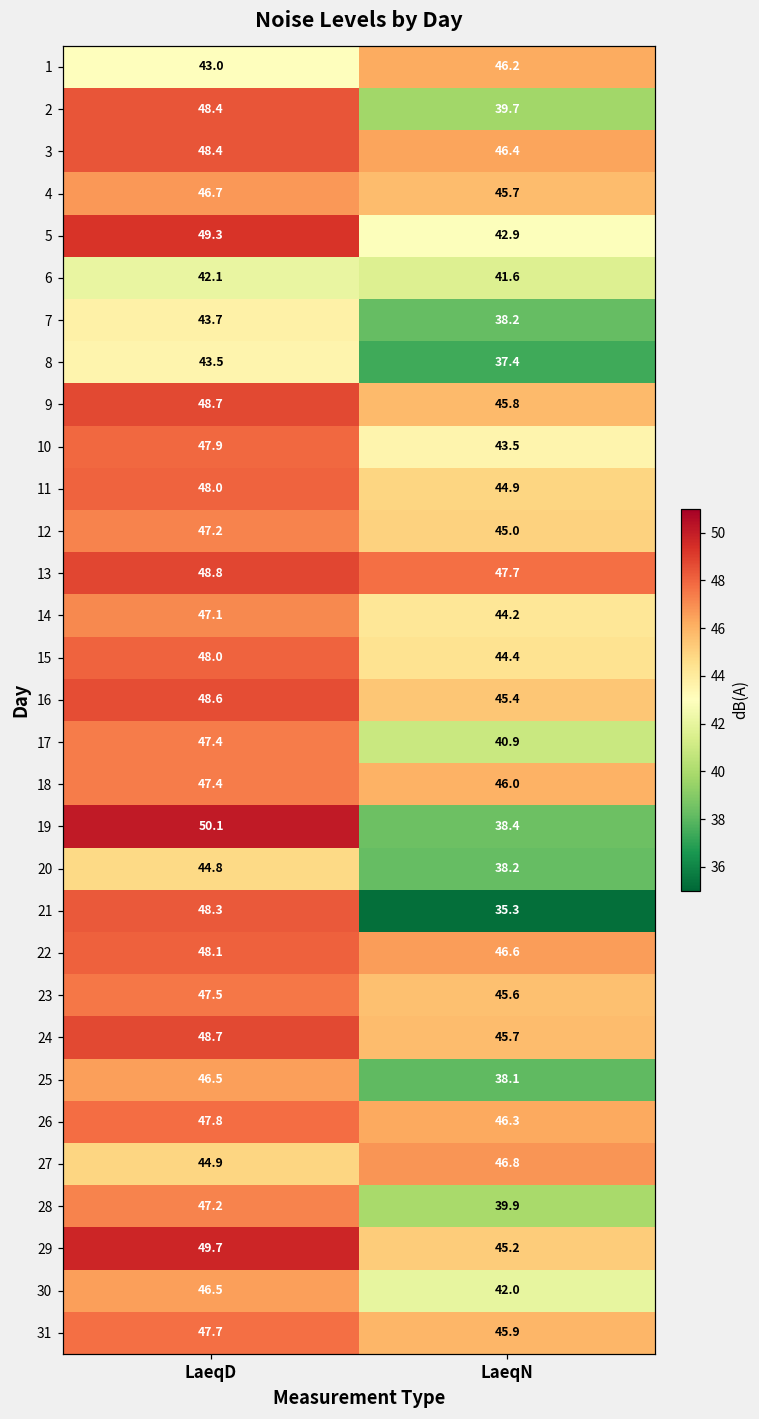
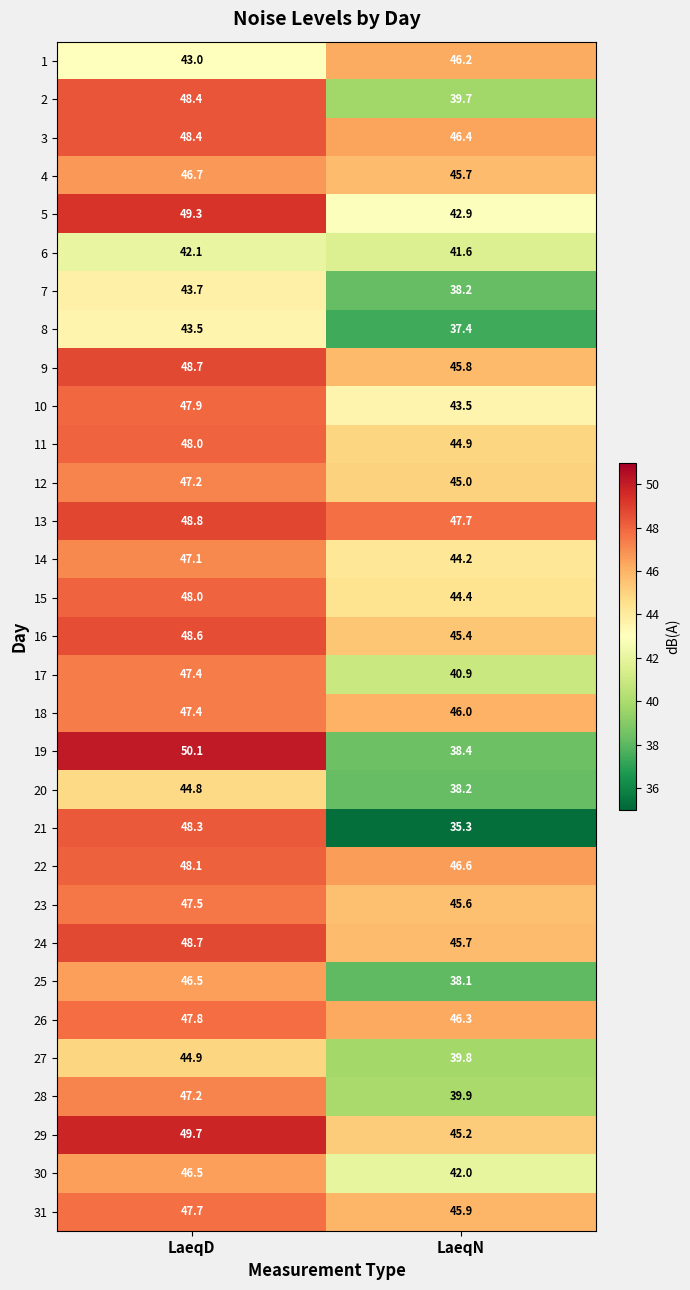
  {
    "1": {
      "LaeqD": 43.0,
      "LaeqN": 46.2
    },
    "2": {
      "LaeqD": 48.4,
      "LaeqN": 39.7
    },
    "3": {
      "LaeqD": 48.4,
      "LaeqN": 46.4
    },
    "4": {
      "LaeqD": 46.7,
      "LaeqN": 45.7
    },
    "5": {
      "LaeqD": 49.3,
      "LaeqN": 42.9
    },
    "6": {
      "LaeqD": 42.1,
      "LaeqN": 41.6
    },
    "7": {
      "LaeqD": 43.7,
      "LaeqN": 38.2
    },
    "8": {
      "LaeqD": 43.5,
      "LaeqN": 37.4
    },
    "9": {
      "LaeqD": 48.7,
      "LaeqN": 45.8
    },
    "10": {
      "LaeqD": 47.9,
      "LaeqN": 43.5
    },
    "11": {
      "LaeqD": 48.0,
      "LaeqN": 44.9
    },
    "12": {
      "LaeqD": 47.2,
      "LaeqN": 45.0
    },
    "13": {
      "LaeqD": 48.8,
      "LaeqN": 47.7
    },
    "14": {
      "LaeqD": 47.1,
      "LaeqN": 44.2
    },
    "15": {
      "LaeqD": 48.0,
      "LaeqN": 44.4
    },
    "16": {
      "LaeqD": 48.6,
      "LaeqN": 45.4
    },
    "17": {
      "LaeqD": 47.4,
      "LaeqN": 40.9
    },
    "18": {
      "LaeqD": 47.4,
      "LaeqN": 46.0
    },
    "19": {
      "LaeqD": 50.1,
      "LaeqN": 38.4
    },
    "20": {
      "LaeqD": 44.8,
      "LaeqN": 38.2
    },
    "21": {
      "LaeqD": 48.3,
      "LaeqN": 35.3
    },
    "22": {
      "LaeqD": 48.1,
      "LaeqN": 46.6
    },
    "23": {
      "LaeqD": 47.5,
      "LaeqN": 45.6
    },
    "24": {
      "LaeqD": 48.7,
      "LaeqN": 45.7
    },
    "25": {
      "LaeqD": 46.5,
      "LaeqN": 38.1
    },
    "26": {
      "LaeqD": 47.8,
      "LaeqN": 46.3
    },
    "27": {
      "LaeqD": 44.9,
-     "LaeqN": 46.8
+     "LaeqN": 39.8
    },
    "28": {
      "LaeqD": 47.2,
      "LaeqN": 39.9
    },
    "29": {
      "LaeqD": 49.7,
      "LaeqN": 45.2
    },
    "30": {
      "LaeqD": 46.5,
      "LaeqN": 42.0
    },
    "31": {
      "LaeqD": 47.7,
      "LaeqN": 45.9
    }
  }
